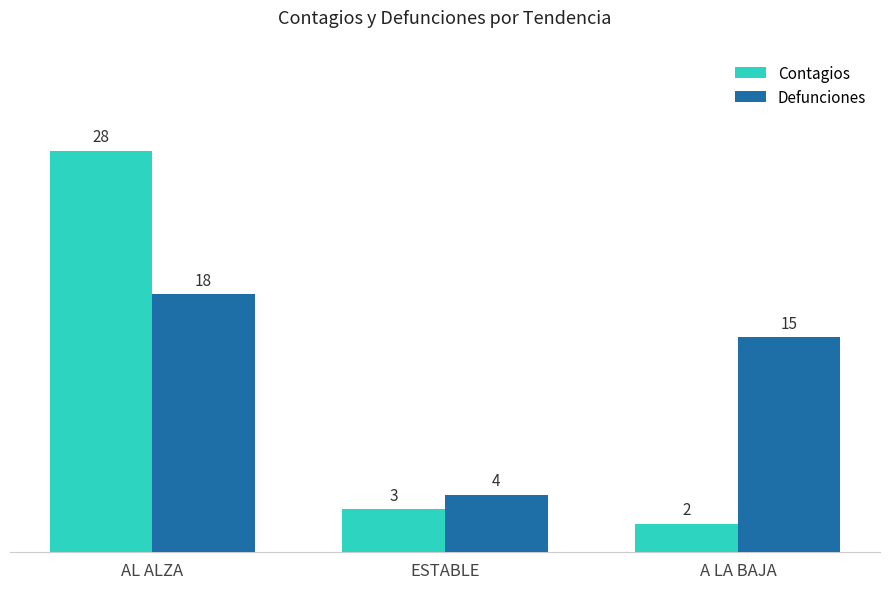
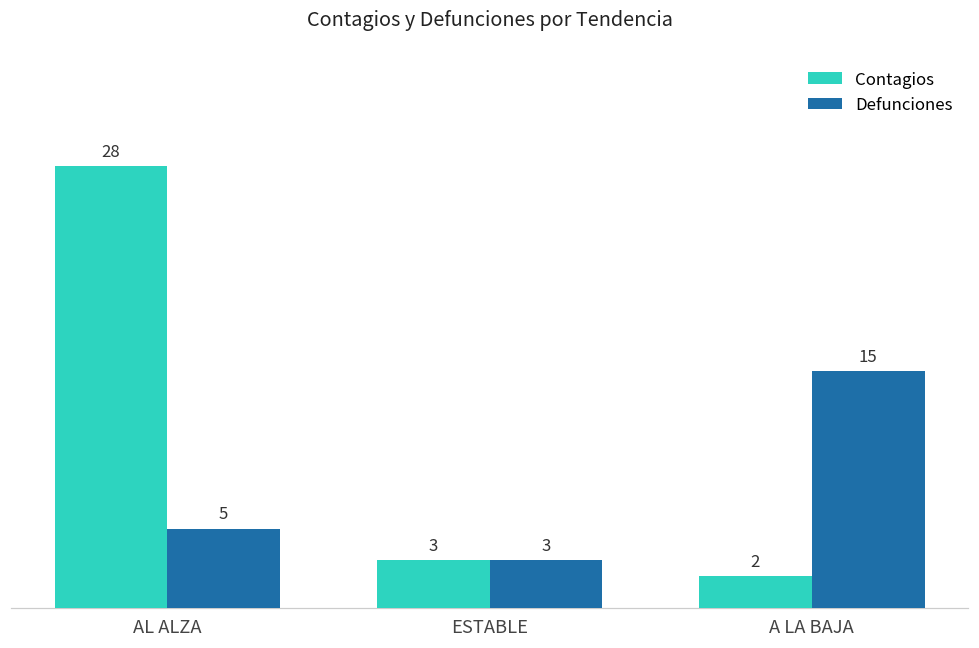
  {
    "Contagios": {
      "AL ALZA": 28,
      "ESTABLE": 3,
      "A LA BAJA": 2
    },
    "Defunciones": {
-     "AL ALZA": 18,
-     "ESTABLE": 4,
+     "AL ALZA": 5,
+     "ESTABLE": 3,
      "A LA BAJA": 15
    }
  }
